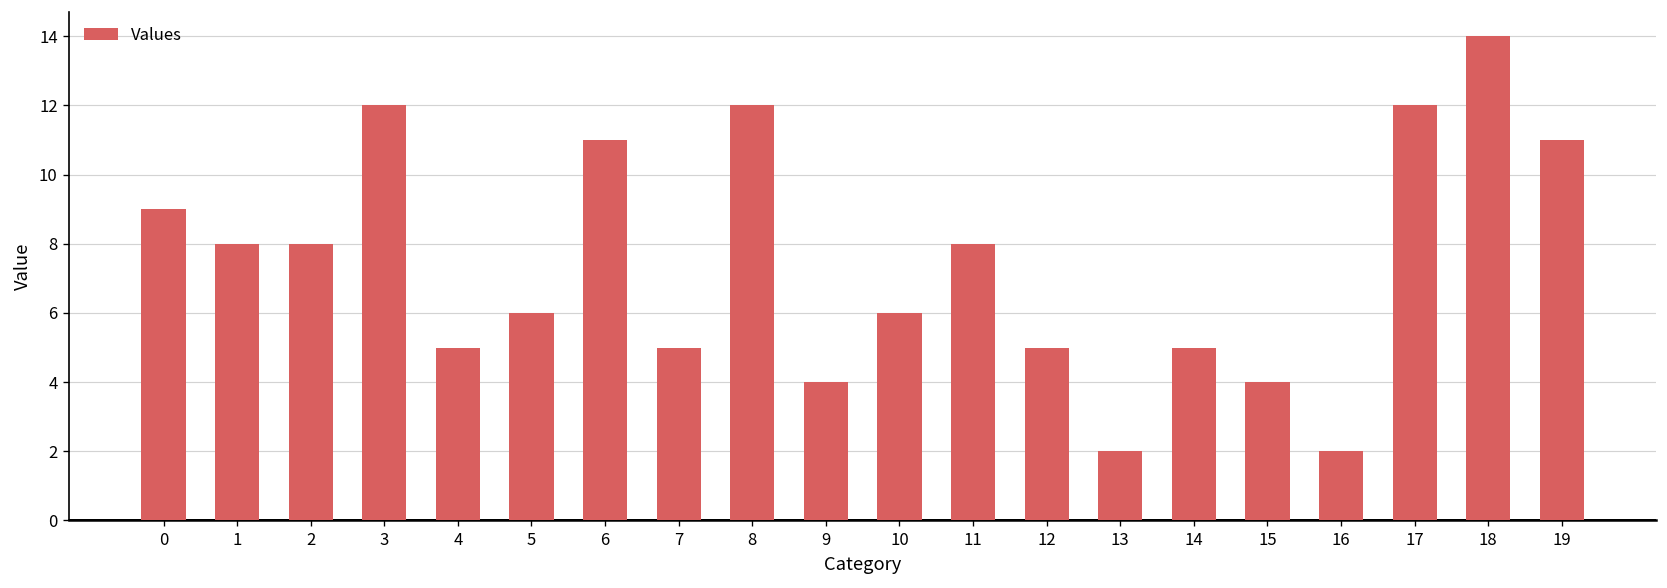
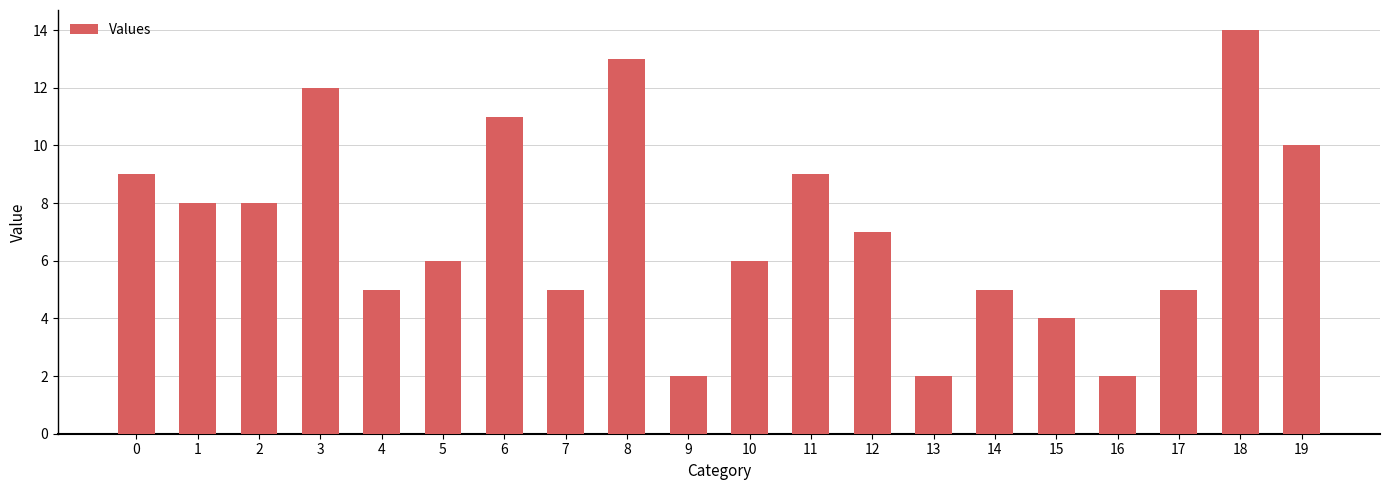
  {
    "0": 9,
    "1": 8,
    "2": 8,
    "3": 12,
    "4": 5,
    "5": 6,
    "6": 11,
    "7": 5,
-   "8": 12,
-   "9": 4,
+   "8": 13,
+   "9": 2,
    "10": 6,
-   "11": 8,
-   "12": 5,
+   "11": 9,
+   "12": 7,
    "13": 2,
    "14": 5,
    "15": 4,
    "16": 2,
-   "17": 12,
+   "17": 5,
    "18": 14,
-   "19": 11
+   "19": 10
  }
